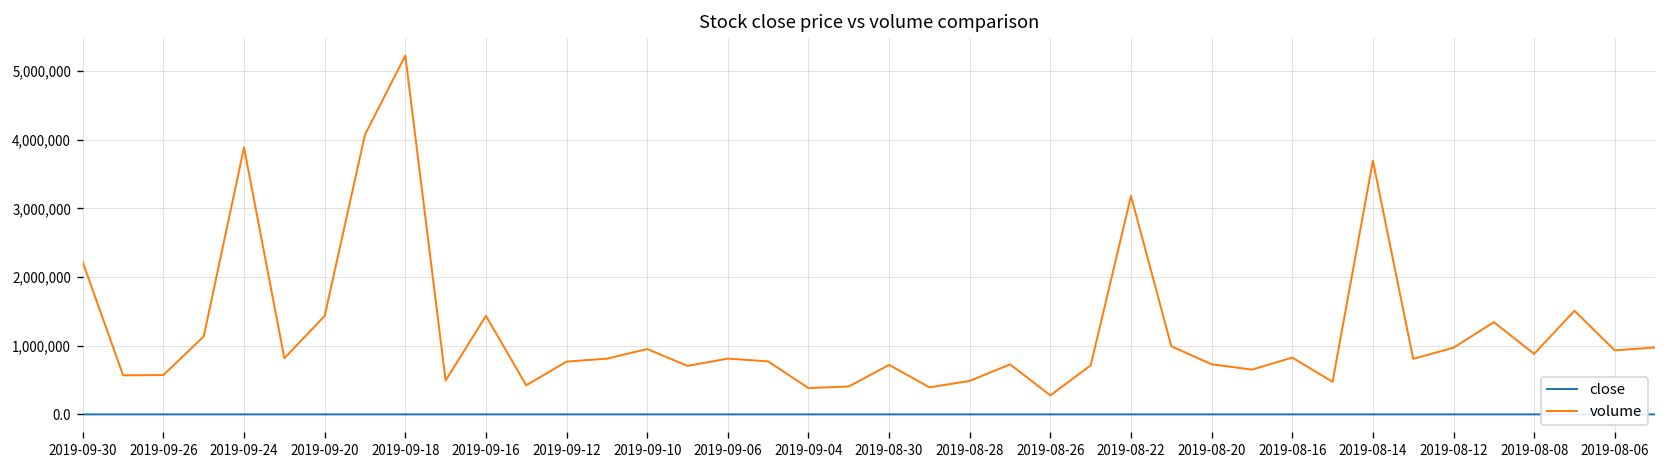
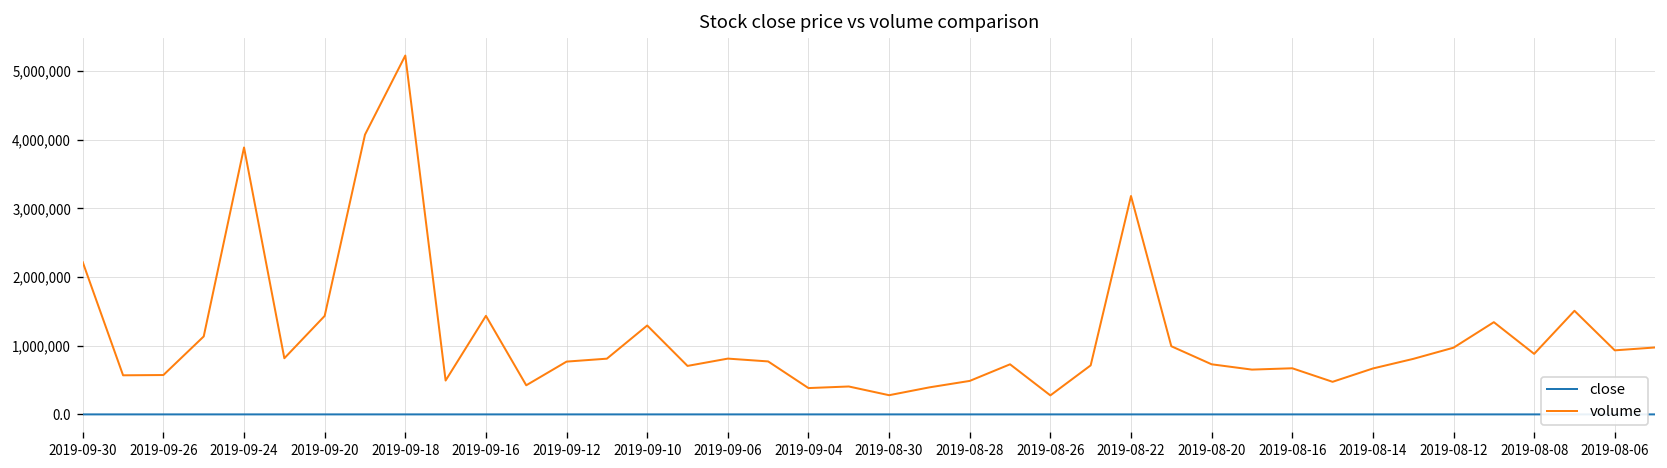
  {
    "close": {
      "2019-09-30": "0",
      "2019-09-26": "0",
      "2019-09-24": "0",
      "2019-09-20": "0",
      "2019-09-18": "0",
      "2019-09-16": "0",
      "2019-09-12": "0",
      "2019-09-10": "0",
      "2019-09-06": "0",
      "2019-09-04": "0",
      "2019-08-30": "0",
      "2019-08-28": "0",
      "2019-08-26": "0",
      "2019-08-22": "0",
      "2019-08-20": "0",
      "2019-08-16": "0",
      "2019-08-14": "0",
      "2019-08-12": "0",
      "2019-08-08": "0"
    },
    "volume": {
      "2019-09-30": "2,200,000",
      "2019-09-26": "600,000",
      "2019-09-24": "3,900,000",
      "2019-09-20": "1,400,000",
      "2019-09-18": "5,200,000",
      "2019-09-16": "1,400,000",
      "2019-09-12": "800,000",
-     "2019-09-10": "1,000,000",
+     "2019-09-10": "1,300,000",
      "2019-09-06": "800,000",
      "2019-09-04": "400,000",
-     "2019-08-30": "700,000",
+     "2019-08-30": "300,000",
      "2019-08-28": "500,000",
      "2019-08-26": "300,000",
      "2019-08-22": "3,200,000",
      "2019-08-20": "700,000",
-     "2019-08-16": "800,000",
-     "2019-08-14": "3,700,000",
+     "2019-08-16": "700,000",
+     "2019-08-14": "700,000",
      "2019-08-12": "1,000,000",
      "2019-08-08": "900,000",
      "2019-08-06": "900,000"
    }
  }
